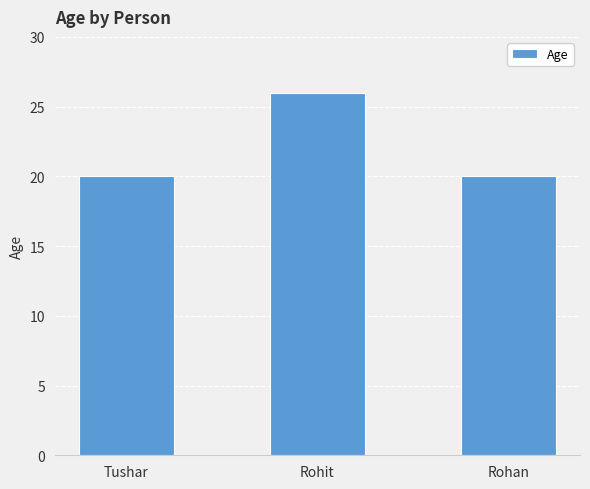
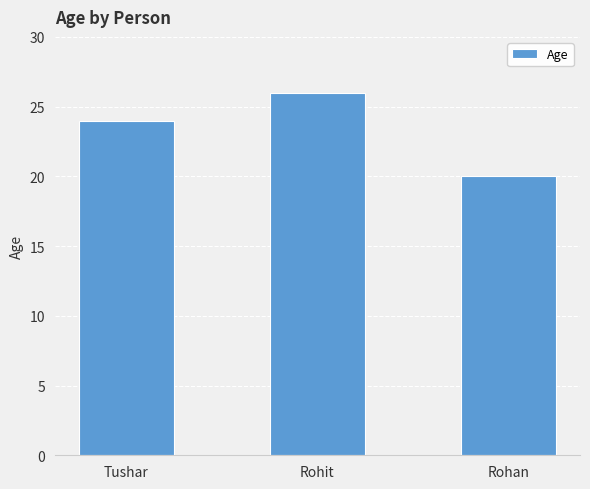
  {
-   "Tushar": 20,
+   "Tushar": 24,
    "Rohit": 26,
    "Rohan": 20
  }
